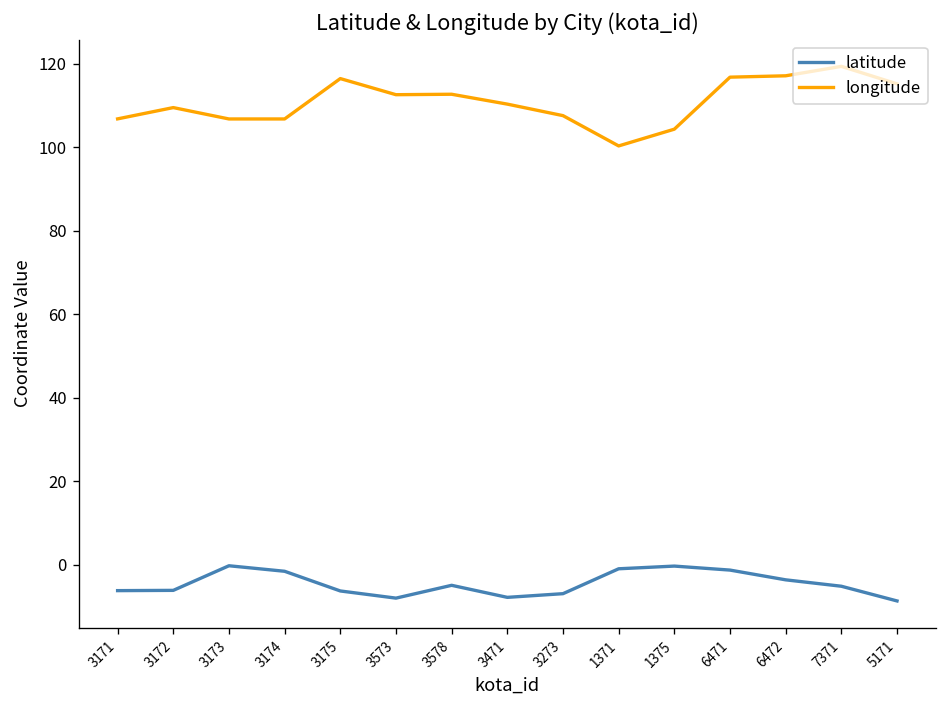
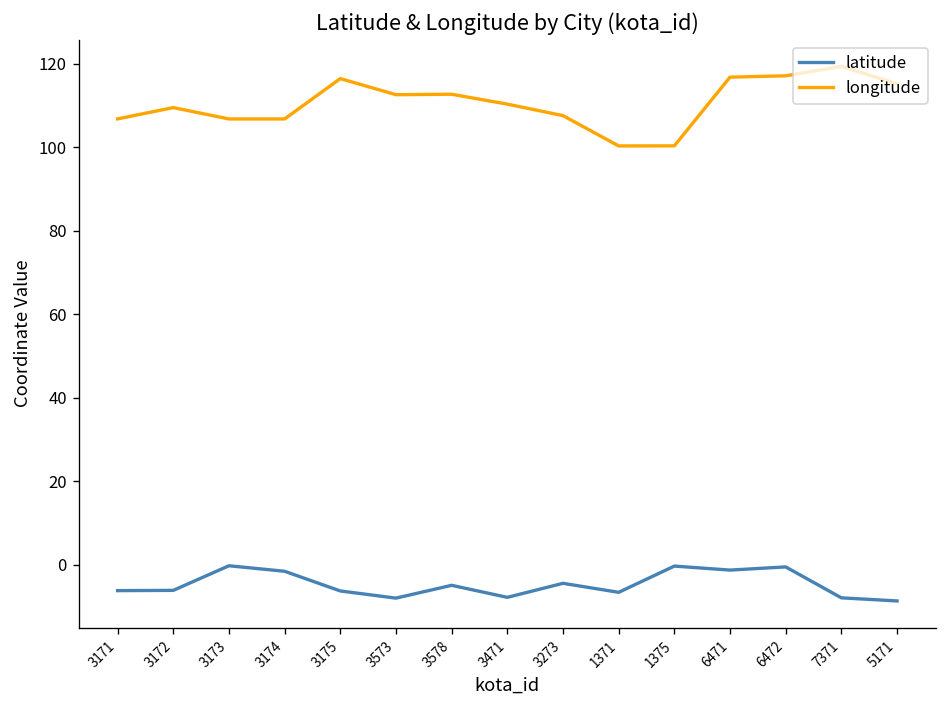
  {
    "latitude": {
      "3171": -6,
      "3172": -6,
      "3173": 0,
      "3174": -2,
      "3175": -6,
      "3573": -8,
      "3578": -5,
      "3471": -8,
-     "3273": -7,
-     "1371": -1,
+     "3273": -4,
+     "1371": -7,
      "1375": 0,
      "6471": -1,
-     "6472": -4,
-     "7371": -5,
+     "6472": -1,
+     "7371": -8,
      "5171": -9
    },
    "longitude": {
      "3171": 107,
      "3172": 110,
      "3173": 107,
      "3174": 107,
      "3175": 116,
      "3573": 113,
      "3578": 113,
      "3471": 110,
      "3273": 108,
      "1371": 100,
-     "1375": 104,
+     "1375": 100,
      "6471": 117,
      "6472": 117
    }
  }
